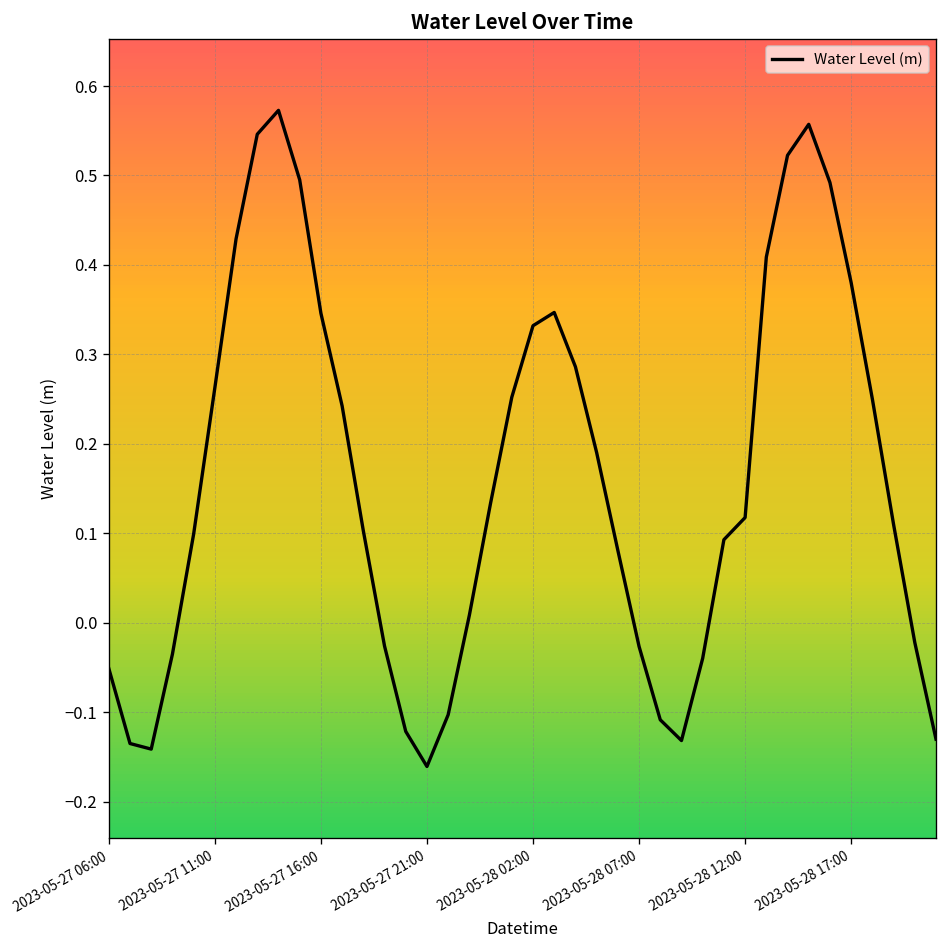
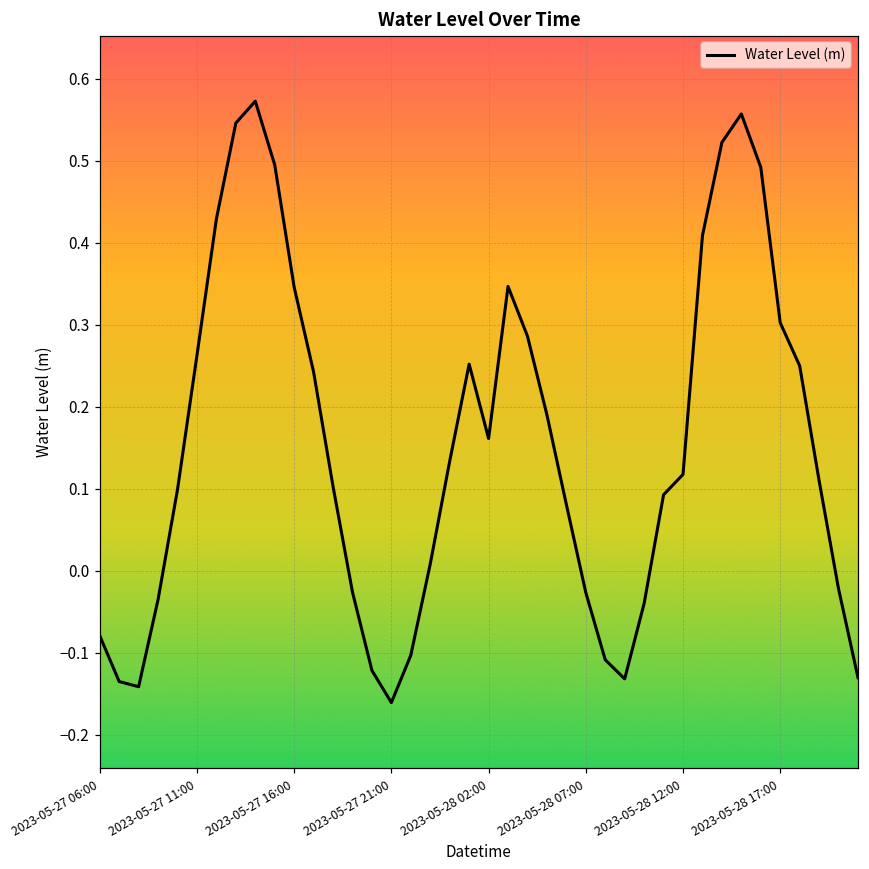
  {
-   "2023-05-27 06:00": -0.05,
+   "2023-05-27 06:00": -0.08,
    "2023-05-27 11:00": 0.26,
    "2023-05-27 16:00": 0.35,
    "2023-05-27 21:00": -0.16,
-   "2023-05-28 02:00": 0.33,
+   "2023-05-28 02:00": 0.16,
    "2023-05-28 07:00": -0.03,
    "2023-05-28 12:00": 0.12,
-   "2023-05-28 17:00": 0.38
+   "2023-05-28 17:00": 0.30
  }
